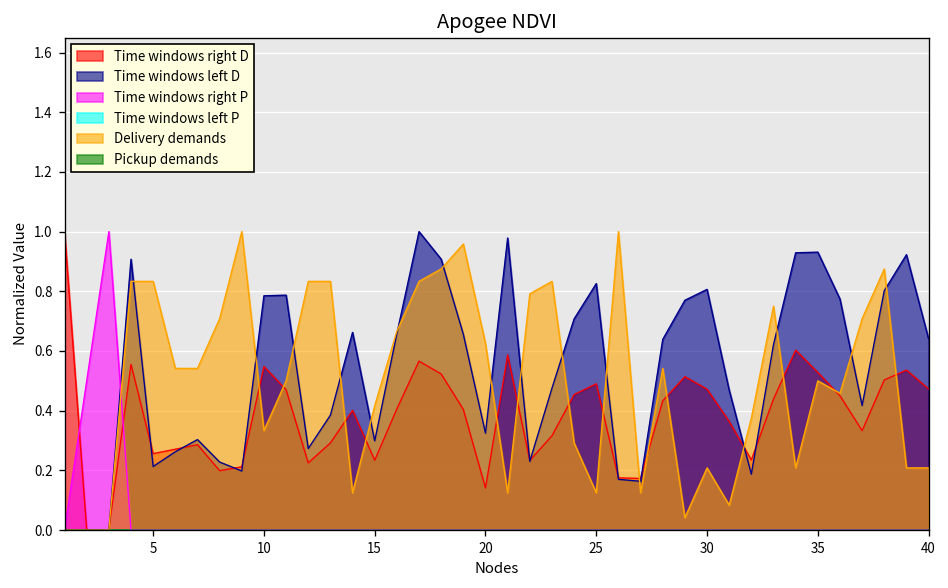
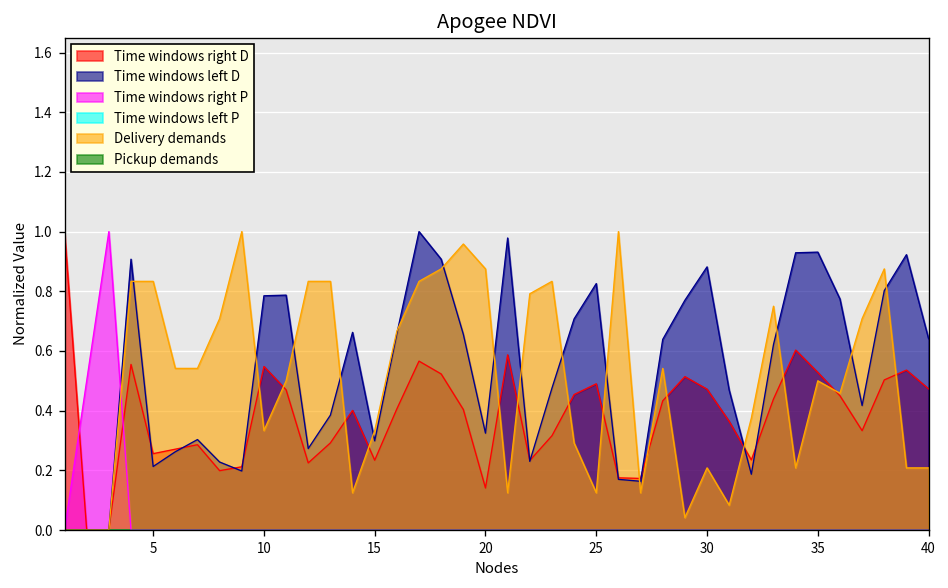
  {
    "Time windows right D": {
      "5": 0.26,
      "10": 0.55,
      "15": 0.23,
      "20": 0.14,
      "25": 0.49,
      "30": 0.47,
      "35": 0.53,
      "40": 0.47
    },
    "Time windows left D": {
      "5": 0.21,
      "10": 0.78,
      "15": 0.30,
      "20": 0.32,
      "25": 0.83,
-     "30": 0.81,
+     "30": 0.88,
      "35": 0.93,
      "40": 0.64
    },
    "Delivery demands": {
      "5": 0.83,
      "10": 0.33,
-     "15": 0.42,
-     "20": 0.63,
+     "15": 0.33,
+     "20": 0.88,
      "25": 0.13,
      "30": 0.21,
      "35": 0.50,
      "40": 0.21
    }
  }
